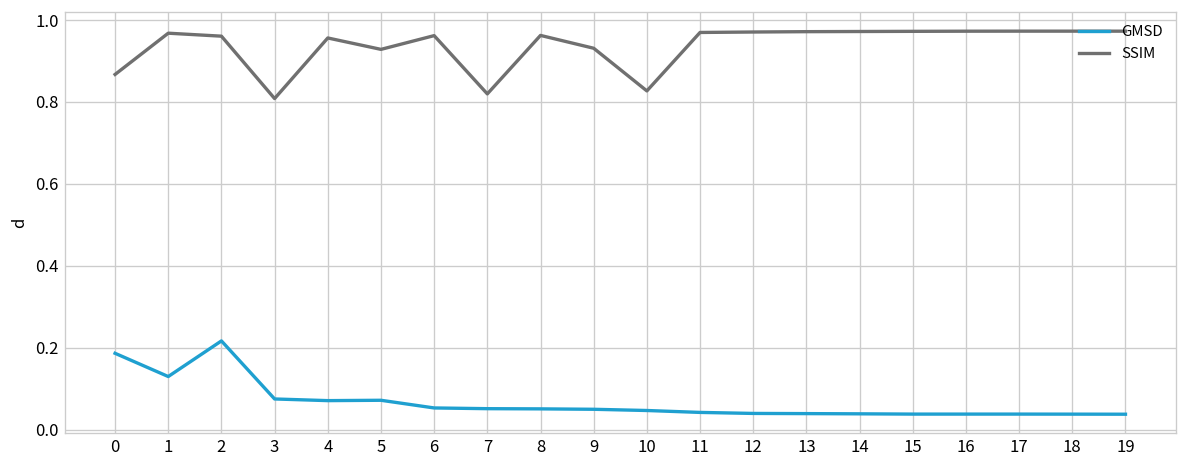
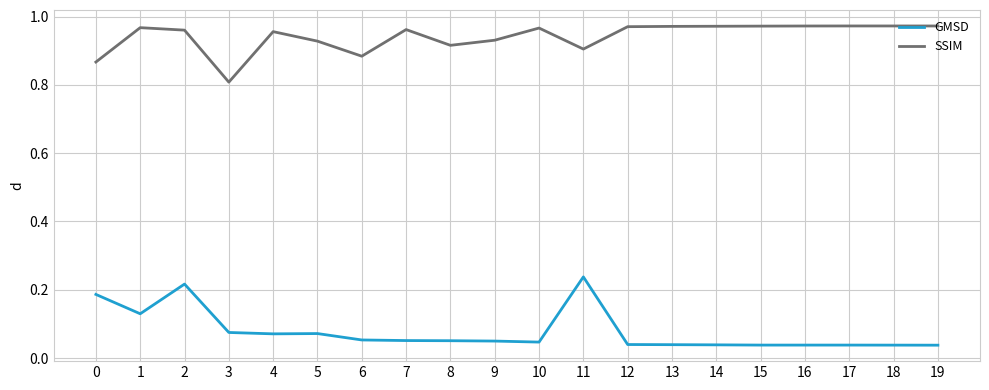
  {
    "GMSD": {
      "0": 0.19,
      "1": 0.13,
      "2": 0.22,
      "3": 0.07,
      "4": 0.07,
      "5": 0.07,
      "6": 0.05,
      "7": 0.05,
      "8": 0.05,
      "9": 0.05,
      "10": 0.05,
-     "11": 0.04,
+     "11": 0.24,
      "12": 0.04,
      "13": 0.04,
      "14": 0.04,
      "15": 0.04,
      "16": 0.04,
      "17": 0.04,
      "18": 0.04,
      "19": 0.04
    },
    "SSIM": {
      "0": 0.87,
      "1": 0.97,
      "2": 0.96,
      "3": 0.81,
      "4": 0.96,
      "5": 0.93,
-     "6": 0.96,
-     "7": 0.82,
-     "8": 0.96,
+     "6": 0.88,
+     "7": 0.96,
+     "8": 0.92,
      "9": 0.93,
-     "10": 0.83,
-     "11": 0.97,
+     "10": 0.97,
+     "11": 0.91,
      "12": 0.97,
      "13": 0.97,
      "14": 0.97,
      "15": 0.97,
      "16": 0.97,
      "17": 0.97,
      "18": 0.97,
      "19": 0.97
    }
  }
